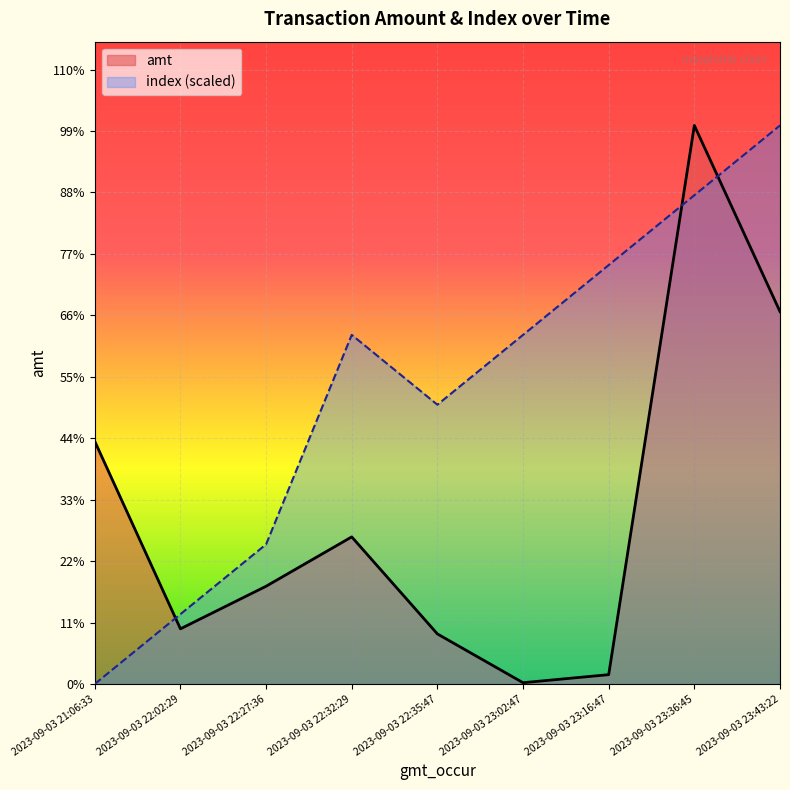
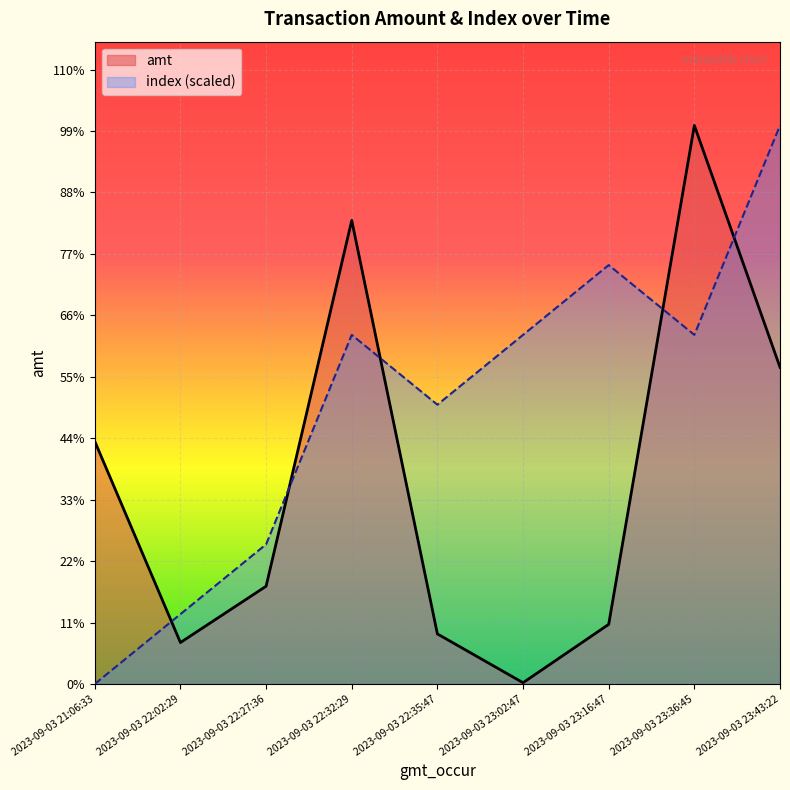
  {
    "amt": {
      "2023-09-03 21:06:33": "43%",
-     "2023-09-03 22:02:29": "10%",
+     "2023-09-03 22:02:29": "7%",
      "2023-09-03 22:27:36": "17%",
-     "2023-09-03 22:32:29": "26%",
+     "2023-09-03 22:32:29": "83%",
      "2023-09-03 22:35:47": "9%",
      "2023-09-03 23:02:47": "0%",
-     "2023-09-03 23:16:47": "2%",
+     "2023-09-03 23:16:47": "11%",
      "2023-09-03 23:36:45": "100%",
-     "2023-09-03 23:43:22": "67%"
+     "2023-09-03 23:43:22": "57%"
    },
    "index (scaled)": {
      "2023-09-03 21:06:33": "0%",
      "2023-09-03 22:02:29": "13%",
      "2023-09-03 22:27:36": "25%",
      "2023-09-03 22:32:29": "63%",
      "2023-09-03 22:35:47": "50%",
      "2023-09-03 23:02:47": "63%",
      "2023-09-03 23:16:47": "75%",
-     "2023-09-03 23:36:45": "88%",
+     "2023-09-03 23:36:45": "63%",
      "2023-09-03 23:43:22": "100%"
    }
  }
